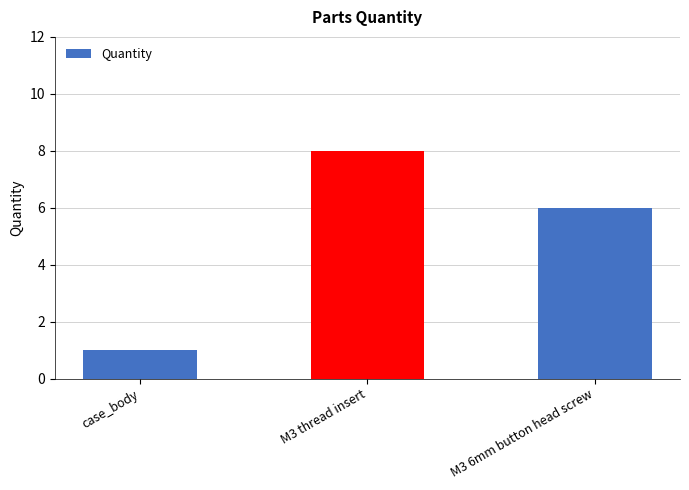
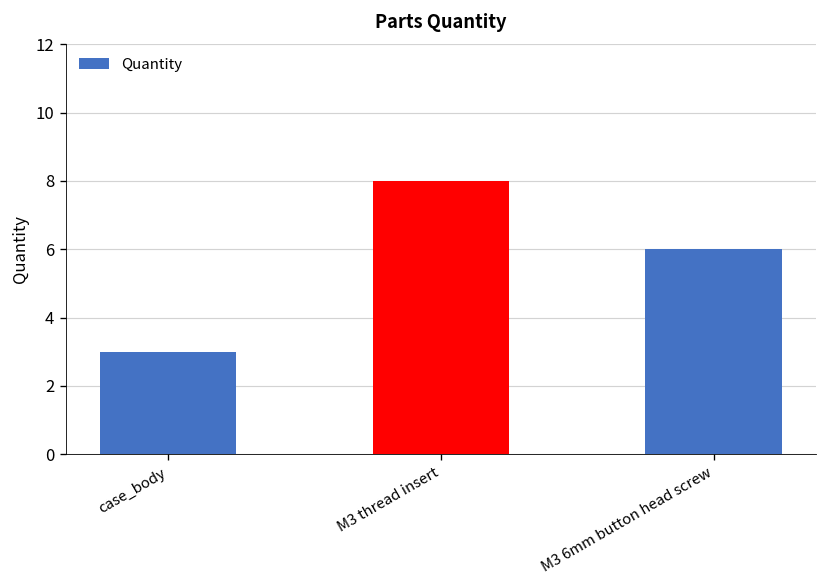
  {
-   "case_body": 1,
+   "case_body": 3,
    "M3 thread insert": 8,
    "M3 6mm button head screw": 6
  }
